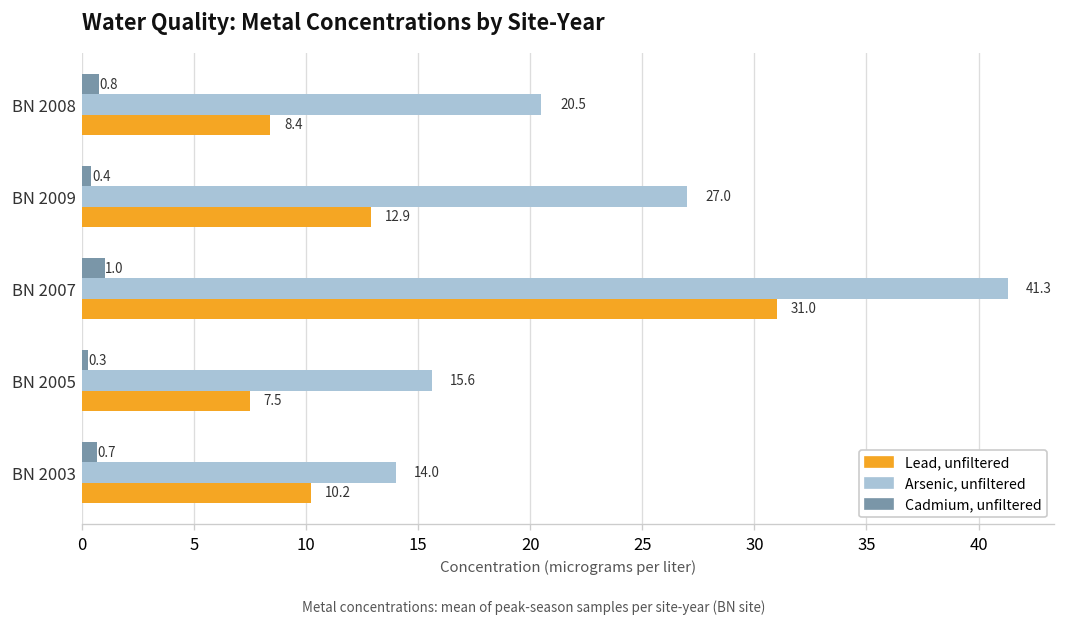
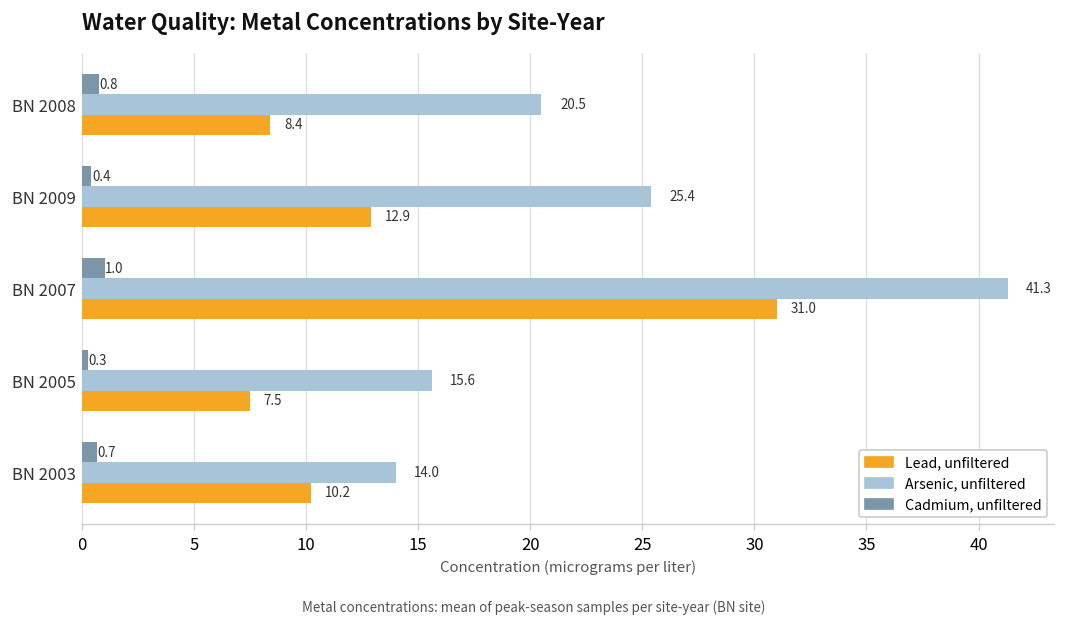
  {
    "Lead, unfiltered": {
      "BN 2008": 8.4,
      "BN 2009": 12.9,
      "BN 2007": 31.0,
      "BN 2005": 7.5,
      "BN 2003": 10.2
    },
    "Arsenic, unfiltered": {
      "BN 2008": 20.5,
-     "BN 2009": 27.0,
+     "BN 2009": 25.4,
      "BN 2007": 41.3,
      "BN 2005": 15.6,
      "BN 2003": 14.0
    },
    "Cadmium, unfiltered": {
      "BN 2008": 0.8,
      "BN 2009": 0.4,
      "BN 2007": 1.0,
      "BN 2005": 0.3,
      "BN 2003": 0.7
    }
  }
